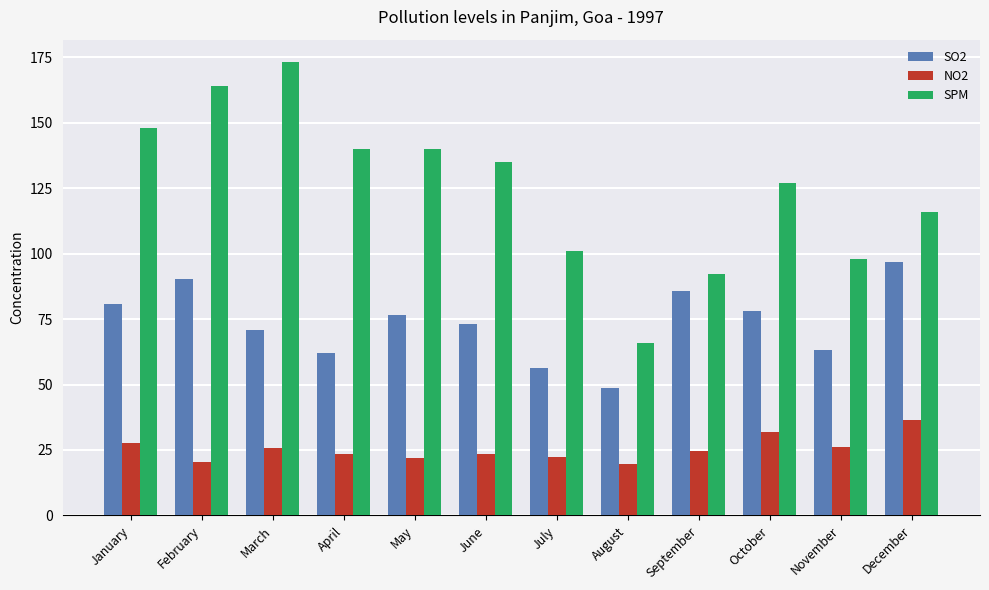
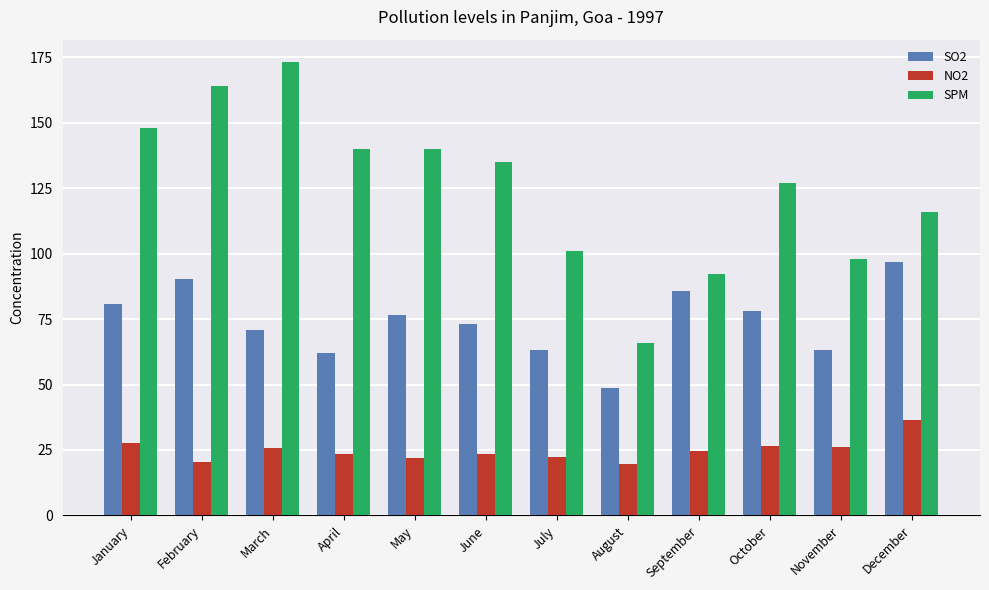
  {
    "SO2": {
      "January": 81,
      "February": 90,
      "March": 71,
      "April": 62,
      "May": 77,
      "June": 73,
-     "July": 56,
+     "July": 63,
      "August": 49,
      "September": 86,
      "October": 78,
      "November": 63,
      "December": 97
    },
    "NO2": {
      "January": 28,
      "February": 21,
      "March": 26,
      "April": 23,
      "May": 22,
      "June": 24,
      "July": 23,
      "August": 20,
      "September": 25,
-     "October": 32,
+     "October": 27,
      "November": 26,
      "December": 36
    },
    "SPM": {
      "January": 148,
      "February": 164,
      "March": 173,
      "April": 140,
      "May": 140,
      "June": 135,
      "July": 101,
      "August": 66,
      "September": 92,
      "October": 127,
      "November": 98,
      "December": 116
    }
  }
